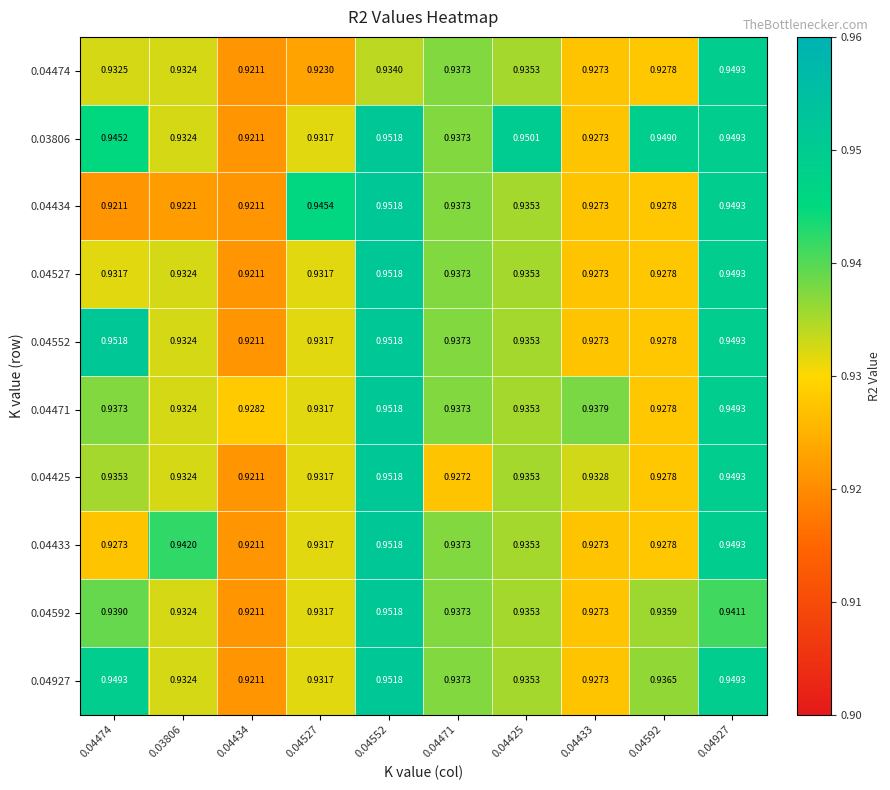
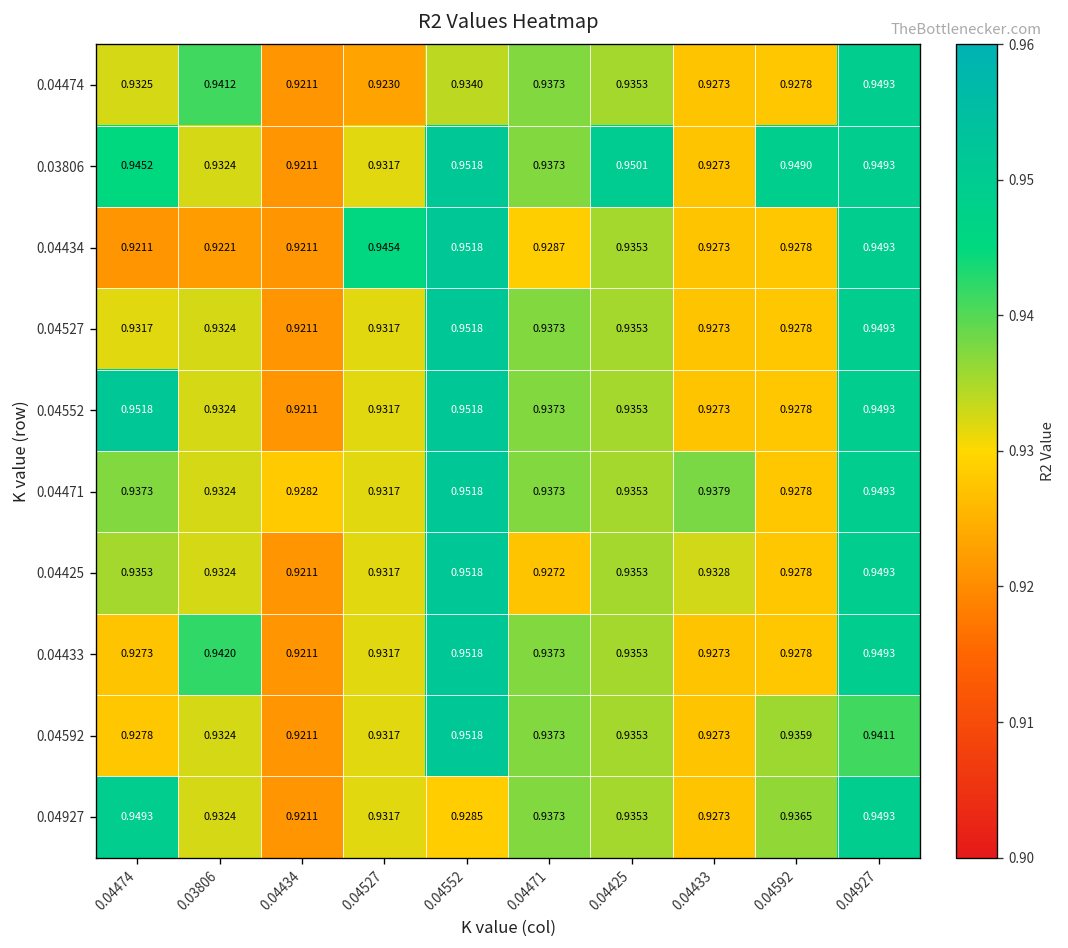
  {
    "0.04474": {
      "0.04474": 0.9325,
-     "0.03806": 0.9324,
+     "0.03806": 0.9412,
      "0.04434": 0.9211,
      "0.04527": 0.9230,
      "0.04552": 0.9340,
      "0.04471": 0.9373,
      "0.04425": 0.9353,
      "0.04433": 0.9273,
      "0.04592": 0.9278,
      "0.04927": 0.9493
    },
    "0.03806": {
      "0.04474": 0.9452,
      "0.03806": 0.9324,
      "0.04434": 0.9211,
      "0.04527": 0.9317,
      "0.04552": 0.9518,
      "0.04471": 0.9373,
      "0.04425": 0.9501,
      "0.04433": 0.9273,
      "0.04592": 0.9490,
      "0.04927": 0.9493
    },
    "0.04434": {
      "0.04474": 0.9211,
      "0.03806": 0.9221,
      "0.04434": 0.9211,
      "0.04527": 0.9454,
      "0.04552": 0.9518,
-     "0.04471": 0.9373,
+     "0.04471": 0.9287,
      "0.04425": 0.9353,
      "0.04433": 0.9273,
      "0.04592": 0.9278,
      "0.04927": 0.9493
    },
    "0.04527": {
      "0.04474": 0.9317,
      "0.03806": 0.9324,
      "0.04434": 0.9211,
      "0.04527": 0.9317,
      "0.04552": 0.9518,
      "0.04471": 0.9373,
      "0.04425": 0.9353,
      "0.04433": 0.9273,
      "0.04592": 0.9278,
      "0.04927": 0.9493
    },
    "0.04552": {
      "0.04474": 0.9518,
      "0.03806": 0.9324,
      "0.04434": 0.9211,
      "0.04527": 0.9317,
      "0.04552": 0.9518,
      "0.04471": 0.9373,
      "0.04425": 0.9353,
      "0.04433": 0.9273,
      "0.04592": 0.9278,
      "0.04927": 0.9493
    },
    "0.04471": {
      "0.04474": 0.9373,
      "0.03806": 0.9324,
      "0.04434": 0.9282,
      "0.04527": 0.9317,
      "0.04552": 0.9518,
      "0.04471": 0.9373,
      "0.04425": 0.9353,
      "0.04433": 0.9379,
      "0.04592": 0.9278,
      "0.04927": 0.9493
    },
    "0.04425": {
      "0.04474": 0.9353,
      "0.03806": 0.9324,
      "0.04434": 0.9211,
      "0.04527": 0.9317,
      "0.04552": 0.9518,
      "0.04471": 0.9272,
      "0.04425": 0.9353,
      "0.04433": 0.9328,
      "0.04592": 0.9278,
      "0.04927": 0.9493
    },
    "0.04433": {
      "0.04474": 0.9273,
      "0.03806": 0.9420,
      "0.04434": 0.9211,
      "0.04527": 0.9317,
      "0.04552": 0.9518,
      "0.04471": 0.9373,
      "0.04425": 0.9353,
      "0.04433": 0.9273,
      "0.04592": 0.9278,
      "0.04927": 0.9493
    },
    "0.04592": {
-     "0.04474": 0.9390,
+     "0.04474": 0.9278,
      "0.03806": 0.9324,
      "0.04434": 0.9211,
      "0.04527": 0.9317,
      "0.04552": 0.9518,
      "0.04471": 0.9373,
      "0.04425": 0.9353,
      "0.04433": 0.9273,
      "0.04592": 0.9359,
      "0.04927": 0.9411
    },
    "0.04927": {
      "0.04474": 0.9493,
      "0.03806": 0.9324,
      "0.04434": 0.9211,
      "0.04527": 0.9317,
-     "0.04552": 0.9518,
+     "0.04552": 0.9285,
      "0.04471": 0.9373,
      "0.04425": 0.9353,
      "0.04433": 0.9273,
      "0.04592": 0.9365,
      "0.04927": 0.9493
    }
  }
